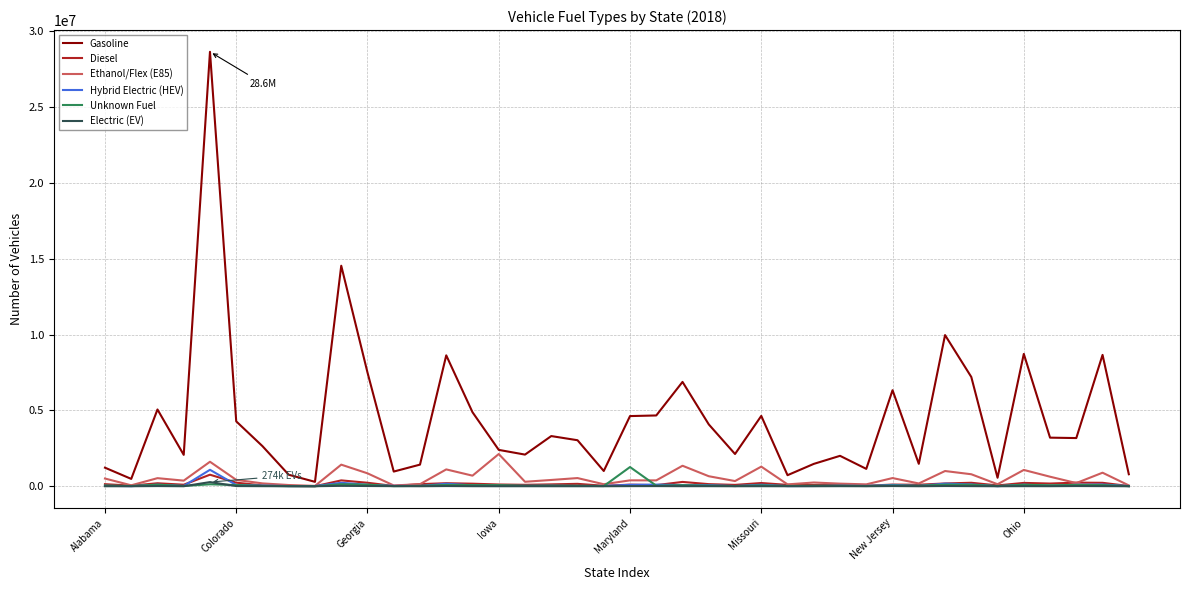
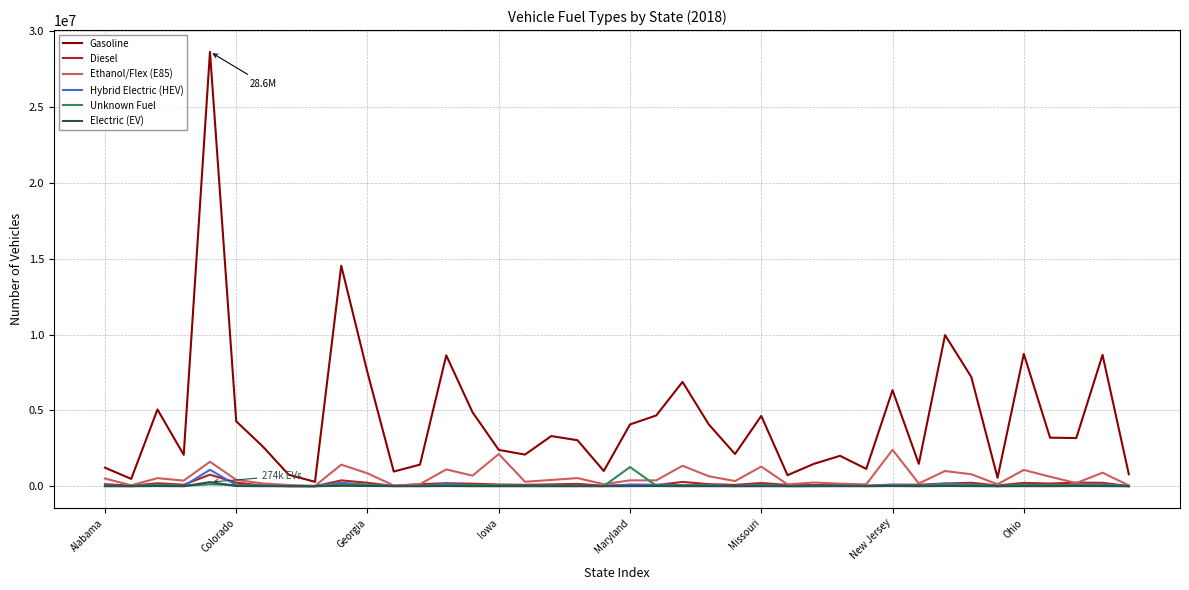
  {
    "Gasoline": {
      "Alabama": 1200000,
      "Colorado": 4300000,
      "Georgia": 7500000,
      "Iowa": 2400000,
-     "Maryland": 4600000,
+     "Maryland": 4100000,
      "Missouri": 4600000,
      "New Jersey": 6300000,
      "Ohio": 8700000
    },
    "Ethanol/Flex (E85)": {
      "Alabama": 500000,
      "Georgia": 900000,
      "Iowa": 2100000,
      "Maryland": 400000,
      "Missouri": 1300000,
-     "New Jersey": 500000,
+     "New Jersey": 2400000,
      "Ohio": 1100000
    },
    "Unknown Fuel": {
      "Maryland": 1300000
    }
  }
